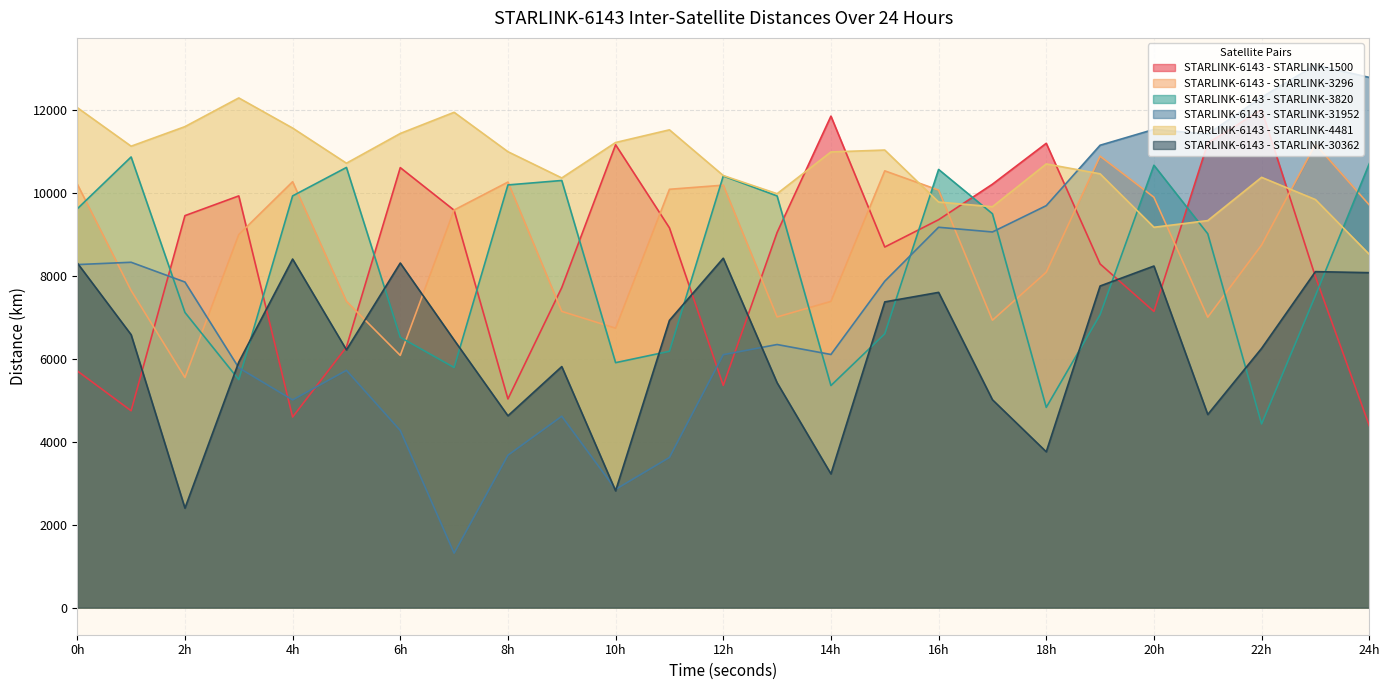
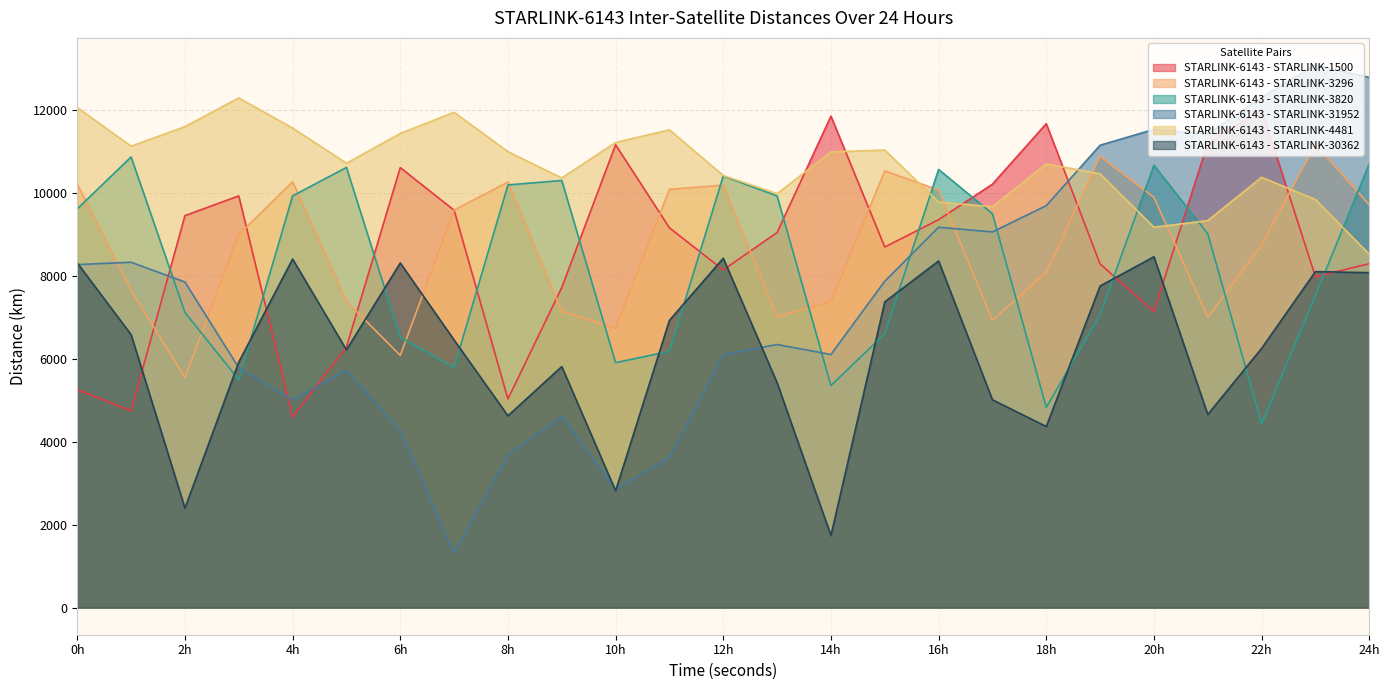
  {
    "STARLINK-6143 - STARLINK-1500": {
-     "0h": 5700,
+     "0h": 5300,
      "2h": 9500,
      "4h": 4600,
      "6h": 10600,
      "8h": 5000,
-     "12h": 5400,
+     "12h": 8100,
      "14h": 11900,
      "16h": 9400,
-     "18h": 11200,
+     "18h": 11700,
      "20h": 7100,
-     "24h": 4400
+     "24h": 8300
    },
    "STARLINK-6143 - STARLINK-30362": {
      "2h": 2400,
      "4h": 8400,
      "6h": 8300,
      "8h": 4600,
      "12h": 8400,
-     "14h": 3200,
-     "16h": 7600,
-     "18h": 3800,
-     "20h": 8200,
+     "14h": 1700,
+     "16h": 8400,
+     "18h": 4400,
+     "20h": 8500,
      "22h": 6300,
      "24h": 8100
    }
  }
